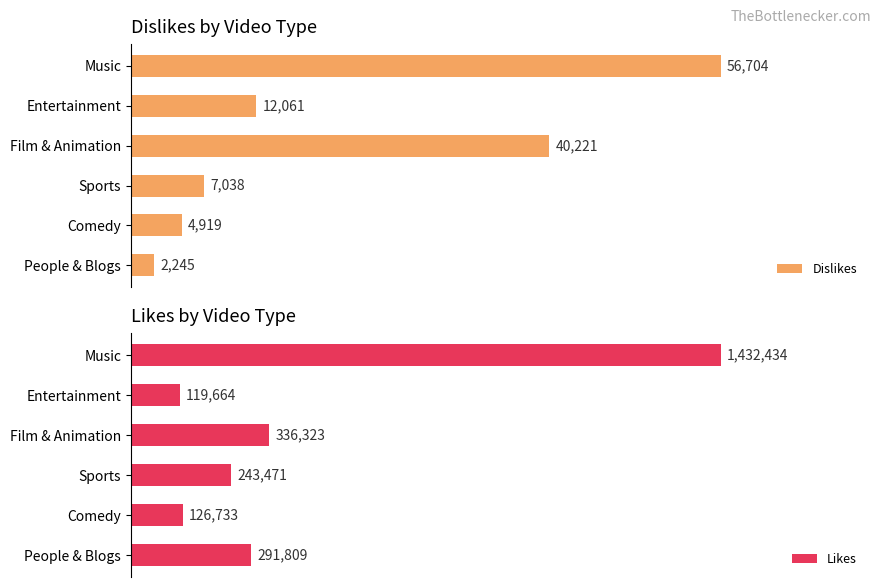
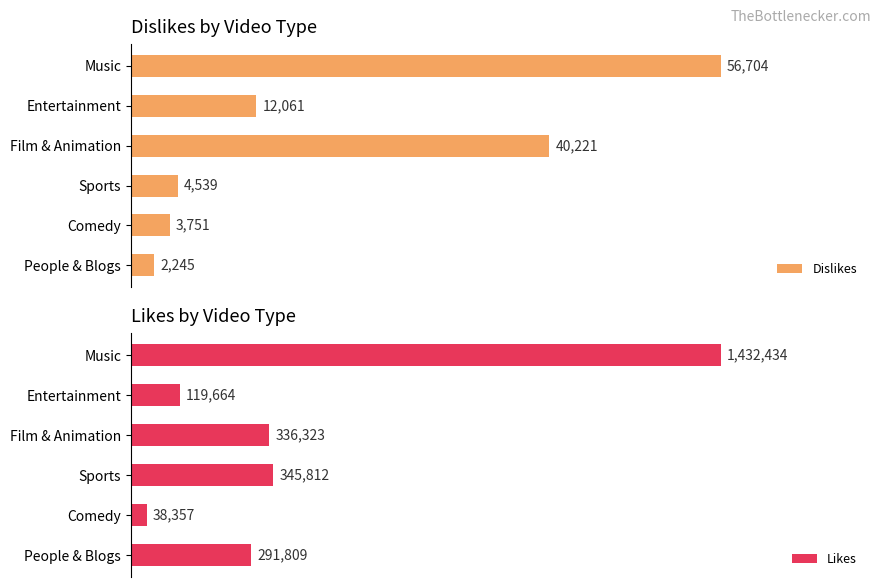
  {
    "Dislikes by Video Type": {
      "Music": "56,704",
      "Entertainment": "12,061",
      "Film & Animation": "40,221",
-     "Sports": "7,038",
-     "Comedy": "4,919",
+     "Sports": "4,539",
+     "Comedy": "3,751",
      "People & Blogs": "2,245"
    },
    "Likes by Video Type": {
      "Music": "1,432,434",
      "Entertainment": "119,664",
      "Film & Animation": "336,323",
-     "Sports": "243,471",
-     "Comedy": "126,733",
+     "Sports": "345,812",
+     "Comedy": "38,357",
      "People & Blogs": "291,809"
    }
  }
